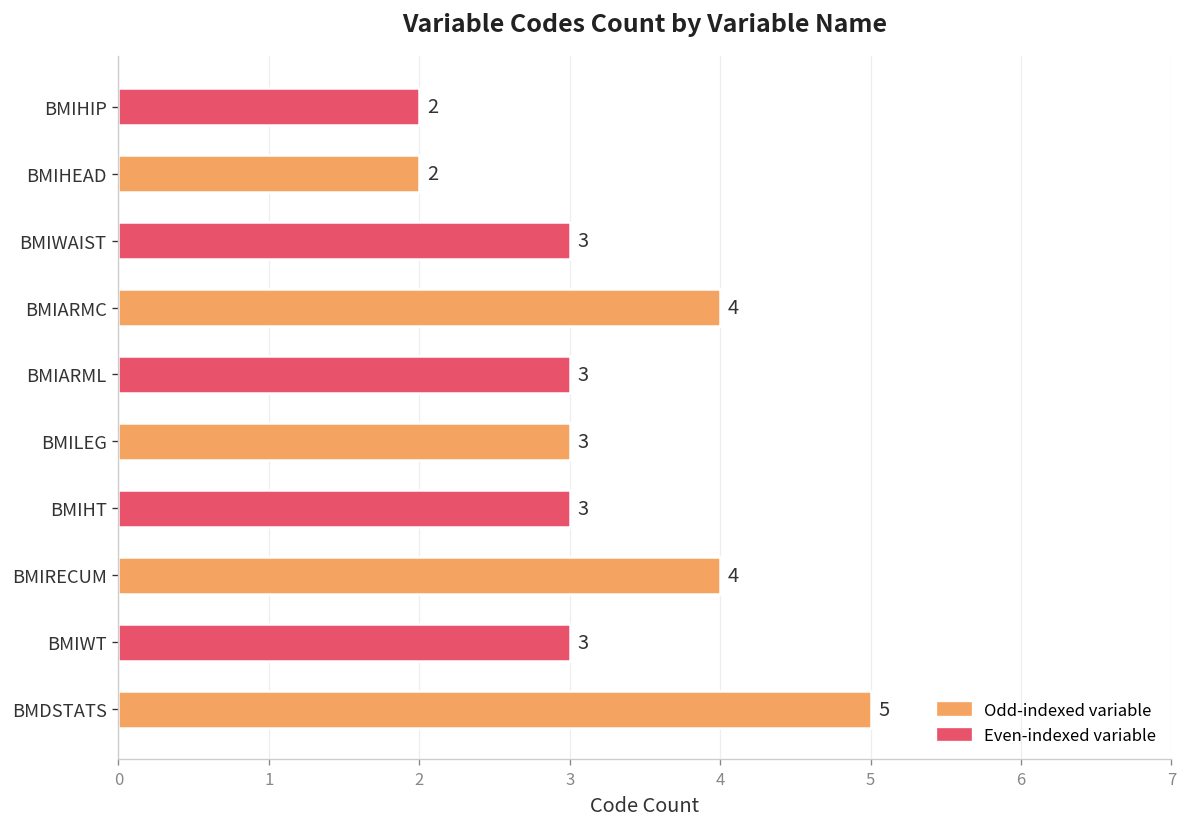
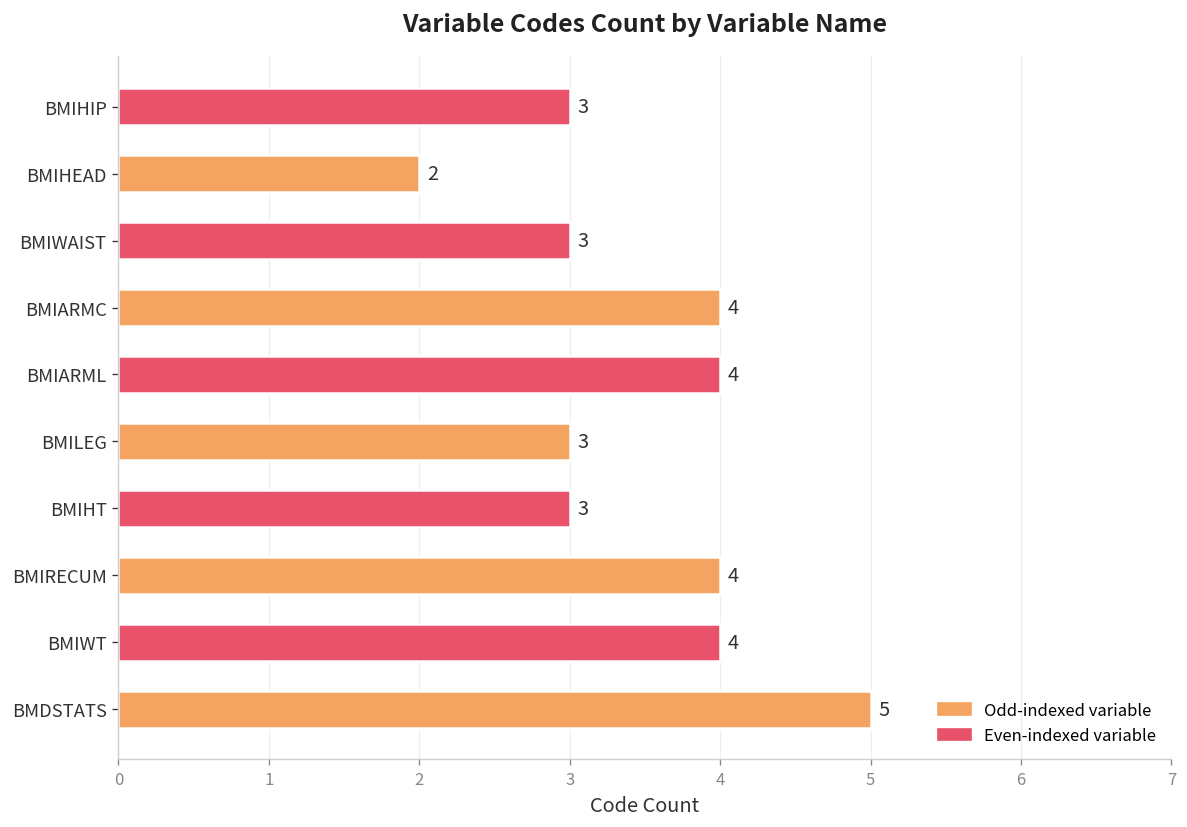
  {
-   "BMIHIP": 2,
+   "BMIHIP": 3,
    "BMIHEAD": 2,
    "BMIWAIST": 3,
    "BMIARMC": 4,
-   "BMIARML": 3,
+   "BMIARML": 4,
    "BMILEG": 3,
    "BMIHT": 3,
    "BMIRECUM": 4,
-   "BMIWT": 3,
+   "BMIWT": 4,
    "BMDSTATS": 5
  }
